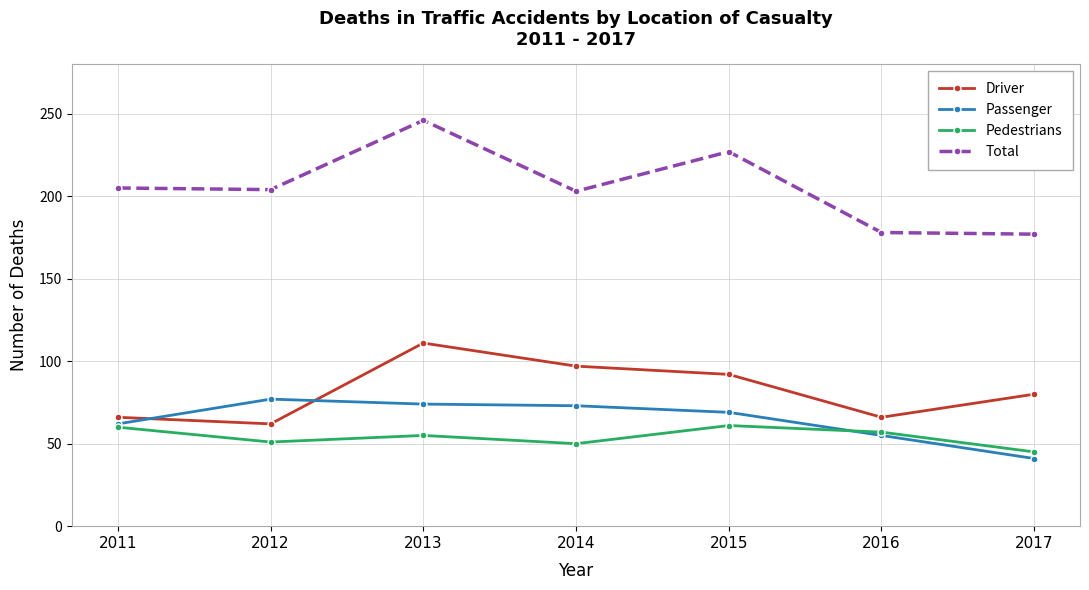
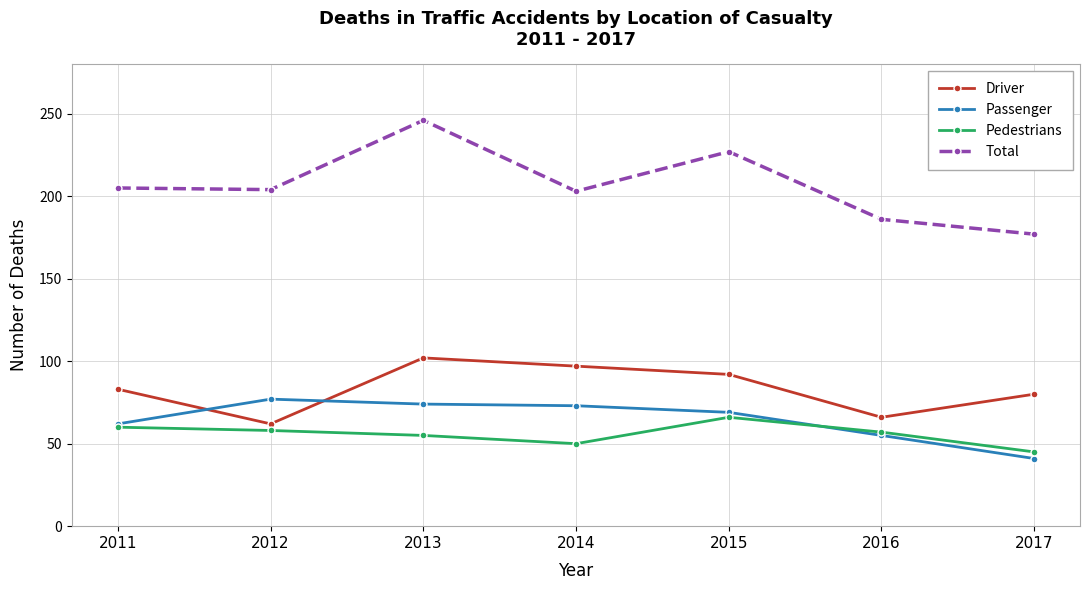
  {
    "Driver": {
-     "2011": 66,
+     "2011": 83,
      "2012": 62,
-     "2013": 111,
+     "2013": 102,
      "2014": 97,
      "2015": 92,
      "2016": 66,
      "2017": 80
    },
    "Passenger": {
      "2011": 62,
      "2012": 77,
      "2013": 74,
      "2014": 73,
      "2015": 69,
      "2016": 55,
      "2017": 41
    },
    "Pedestrians": {
      "2011": 60,
-     "2012": 51,
+     "2012": 58,
      "2013": 55,
      "2014": 50,
-     "2015": 61,
+     "2015": 66,
      "2016": 57,
      "2017": 45
    },
    "Total": {
      "2011": 205,
      "2012": 204,
      "2013": 246,
      "2014": 203,
      "2015": 227,
-     "2016": 178,
+     "2016": 186,
      "2017": 177
    }
  }
